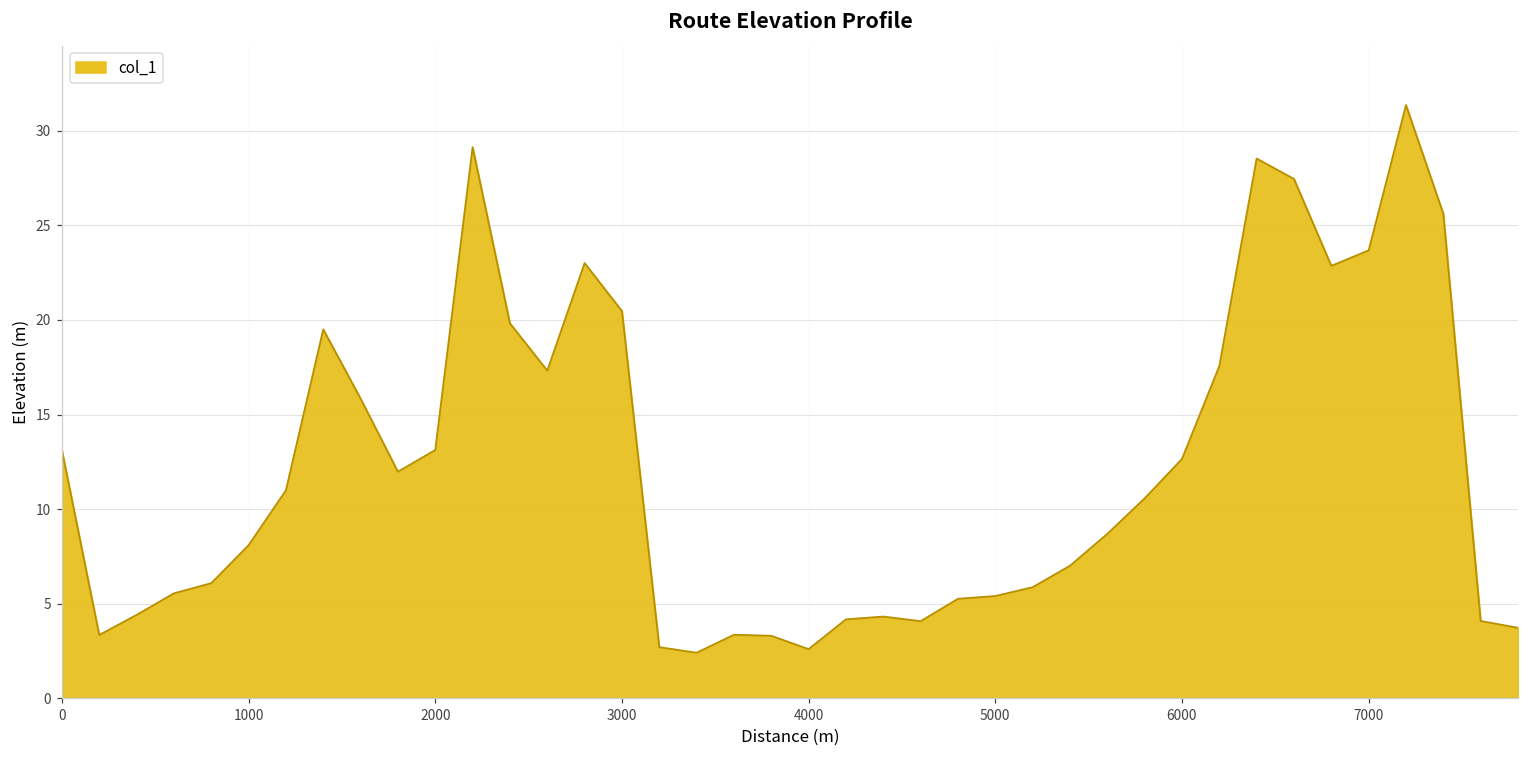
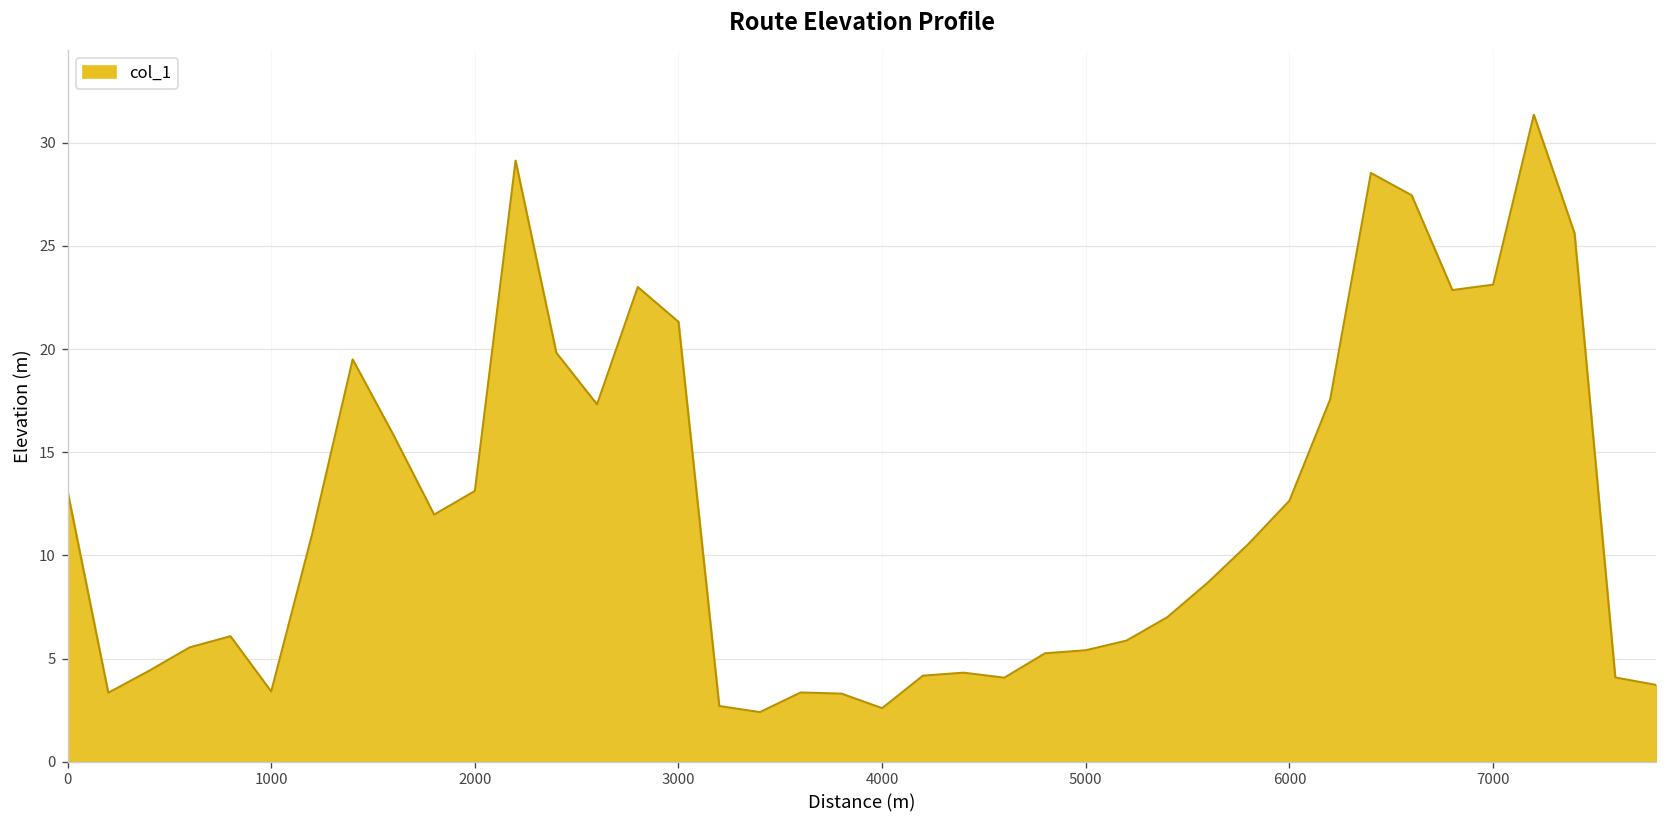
  {
    "0": 13.1,
-   "1000": 8.1,
+   "1000": 3.4,
    "2000": 13.1,
-   "3000": 20.5,
+   "3000": 21.3,
    "4000": 2.6,
    "5000": 5.4,
    "6000": 12.7,
-   "7000": 23.7
+   "7000": 23.1
  }
